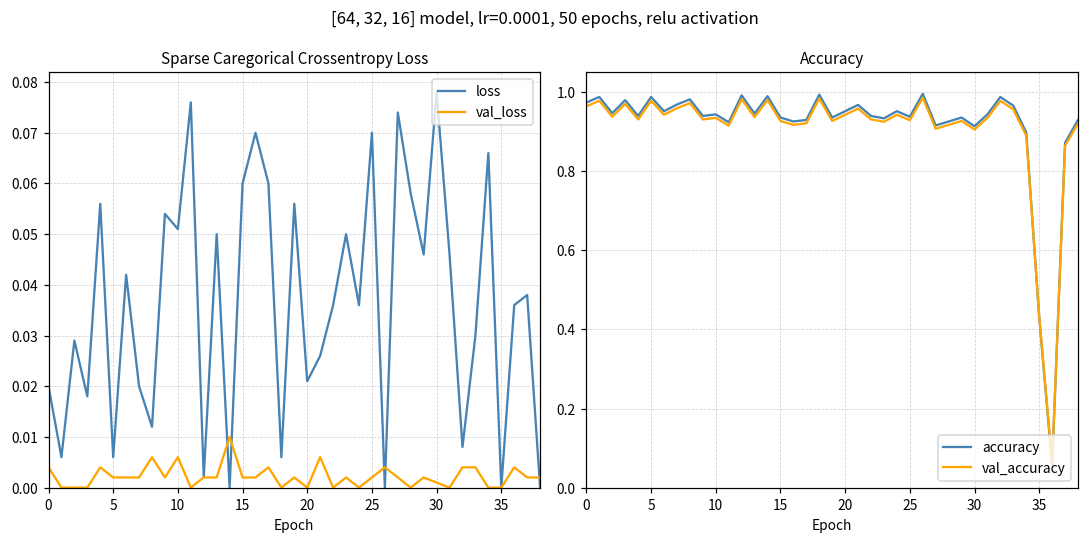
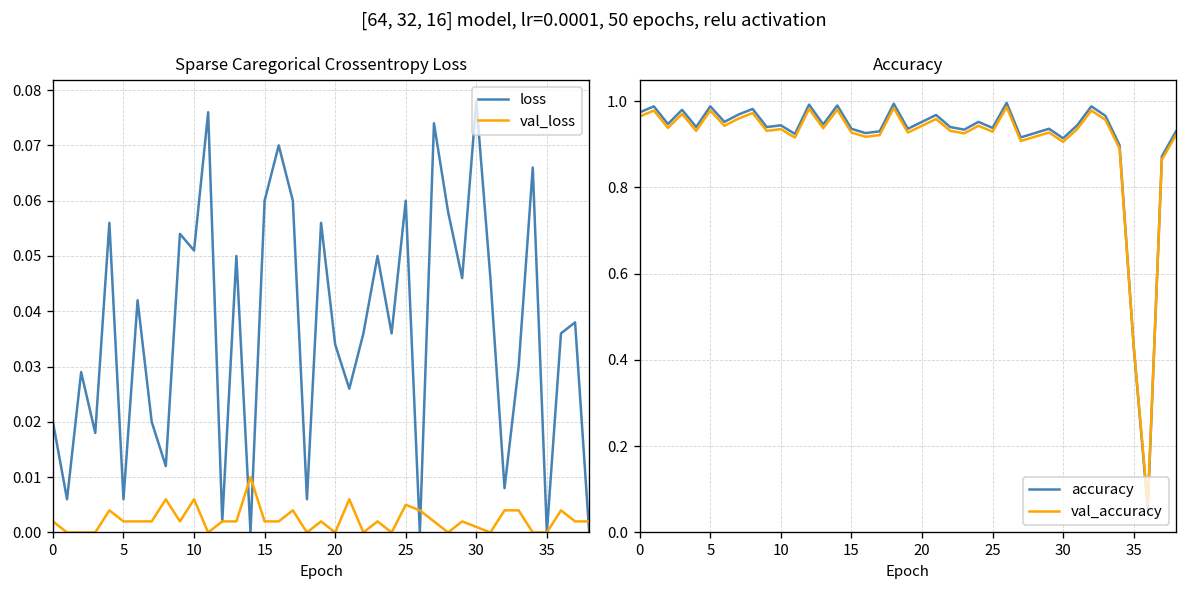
  {
    "Sparse Caregorical Crossentropy Loss": {
      "loss": {
        "0": 0.020,
        "5": 0.006,
        "10": 0.051,
        "15": 0.060,
-       "20": 0.021,
-       "25": 0.07
+       "20": 0.034,
+       "25": 0.06
      },
      "val_loss": {
-       "0": 0.004,
+       "0": 0.002,
        "5": 0.002,
        "10": 0.006,
        "15": 0.002,
        "20": 0.000,
-       "25": 0.002,
+       "25": 0.005,
        "30": 0.001
      }
    },
    "Accuracy": {
      "accuracy": {
        "0": 0.97,
        "5": 0.99,
        "10": 0.94,
        "15": 0.94,
        "20": 0.95,
        "25": 0.94,
        "30": 0.91
      },
      "val_accuracy": {
        "0": 0.96,
        "5": 0.98,
        "10": 0.94,
        "15": 0.93,
        "20": 0.94,
        "25": 0.93,
        "30": 0.91
      }
    }
  }
